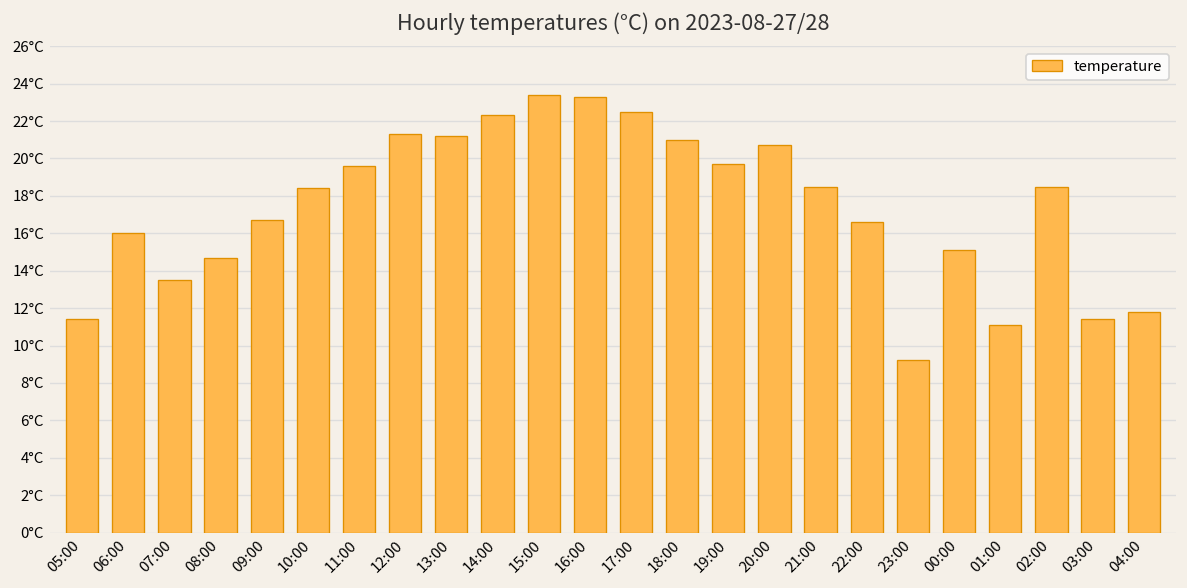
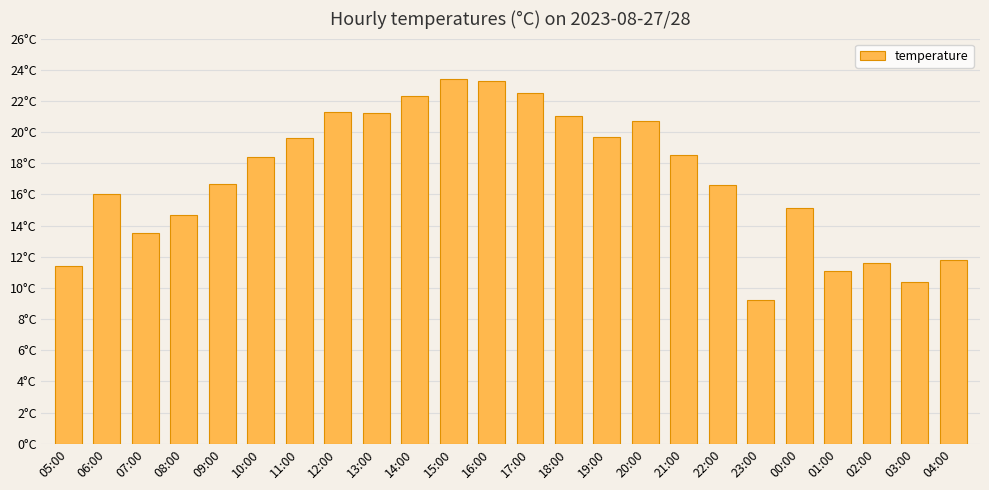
  {
    "05:00": "11.4°C",
    "06:00": "16.0°C",
    "07:00": "13.5°C",
    "08:00": "14.7°C",
    "09:00": "16.7°C",
    "10:00": "18.4°C",
    "11:00": "19.6°C",
    "12:00": "21.3°C",
    "13:00": "21.2°C",
    "14:00": "22.3°C",
    "15:00": "23.4°C",
    "16:00": "23.3°C",
    "17:00": "22.5°C",
    "18:00": "21.0°C",
    "19:00": "19.7°C",
    "20:00": "20.7°C",
    "21:00": "18.5°C",
    "22:00": "16.6°C",
    "23:00": "9.2°C",
    "00:00": "15.1°C",
    "01:00": "11.1°C",
-   "02:00": "18.5°C",
-   "03:00": "11.4°C",
+   "02:00": "11.6°C",
+   "03:00": "10.4°C",
    "04:00": "11.8°C"
  }
